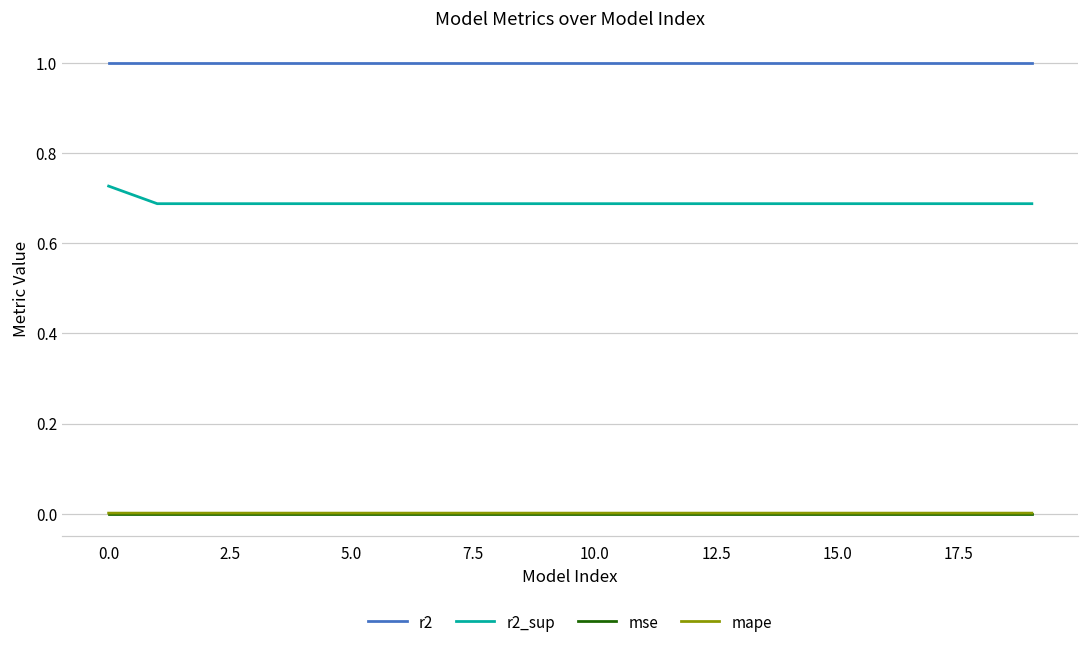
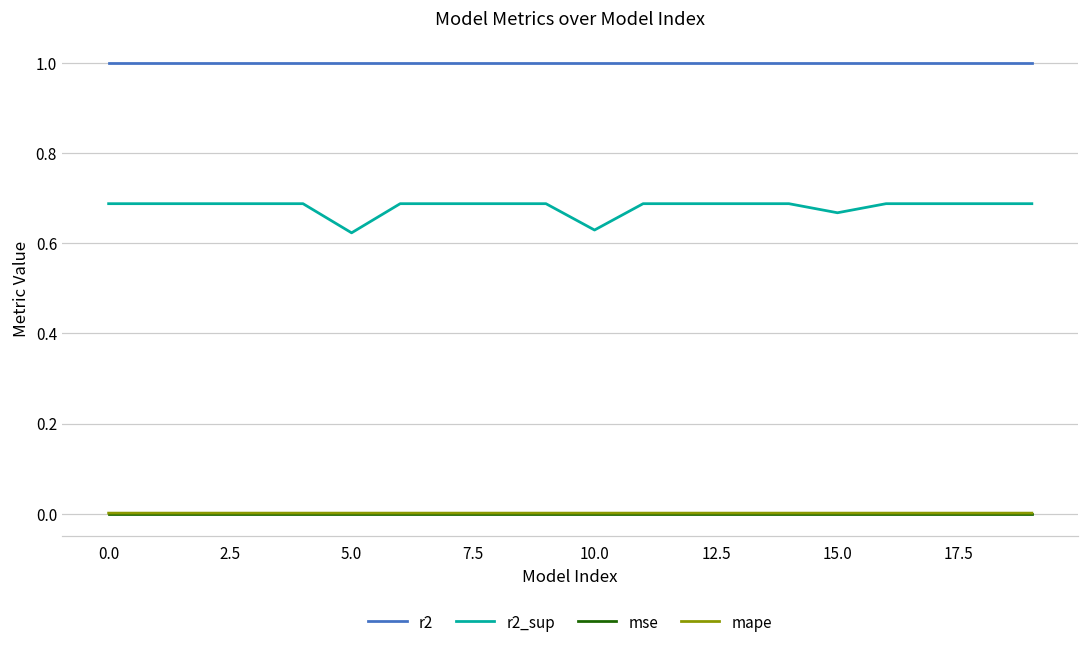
  {
    "r2": {
      "0.0": 1.00,
      "5.0": 1.00,
      "10.0": 1.00,
      "15.0": 1.00
    },
    "r2_sup": {
-     "0.0": 0.73,
-     "5.0": 0.69,
-     "10.0": 0.69,
-     "15.0": 0.69
+     "0.0": 0.69,
+     "5.0": 0.62,
+     "10.0": 0.63,
+     "15.0": 0.67
    },
    "mape": {
      "0.0": 0.00,
      "5.0": 0.00,
      "10.0": 0.00,
      "15.0": 0.00
    }
  }
